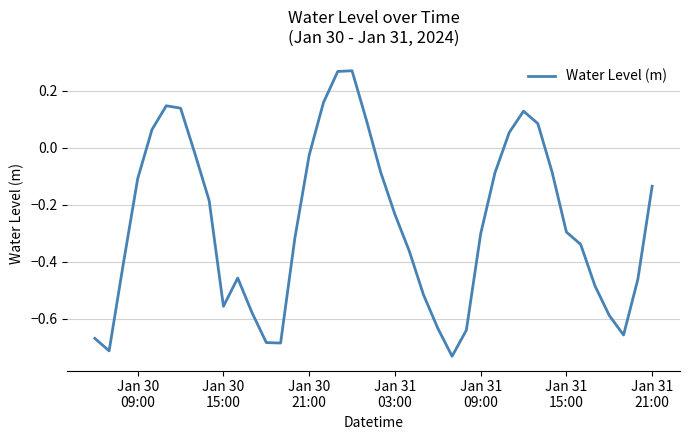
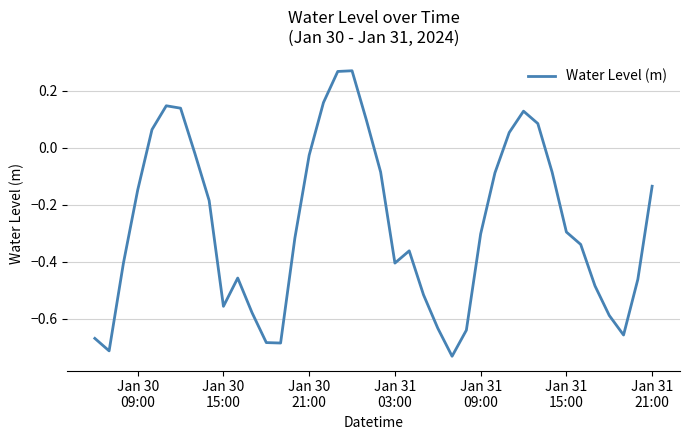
  {
-   "Jan 30 09:00": -0.11,
+   "Jan 30 09:00": -0.15,
    "Jan 30 15:00": -0.56,
    "Jan 30 21:00": -0.03,
-   "Jan 31 03:00": -0.23,
+   "Jan 31 03:00": -0.40,
    "Jan 31 09:00": -0.30,
    "Jan 31 15:00": -0.29,
    "Jan 31 21:00": -0.13
  }
